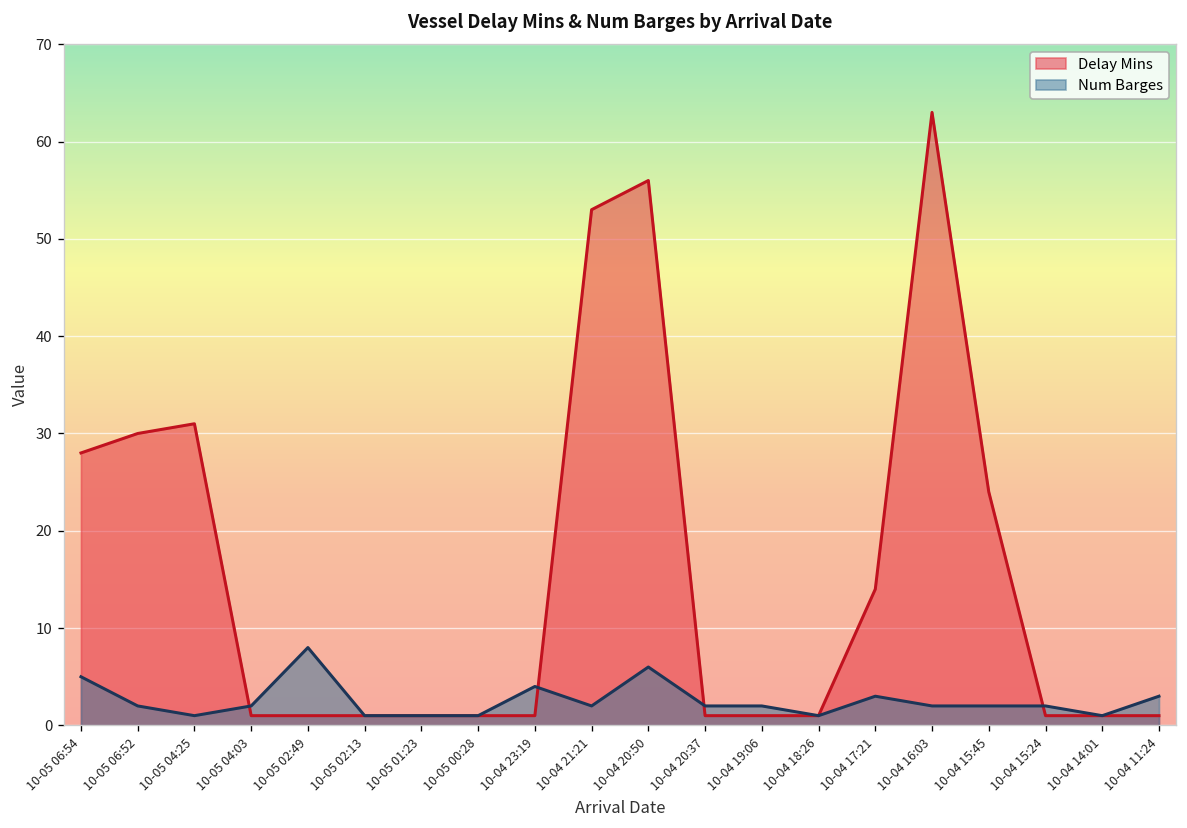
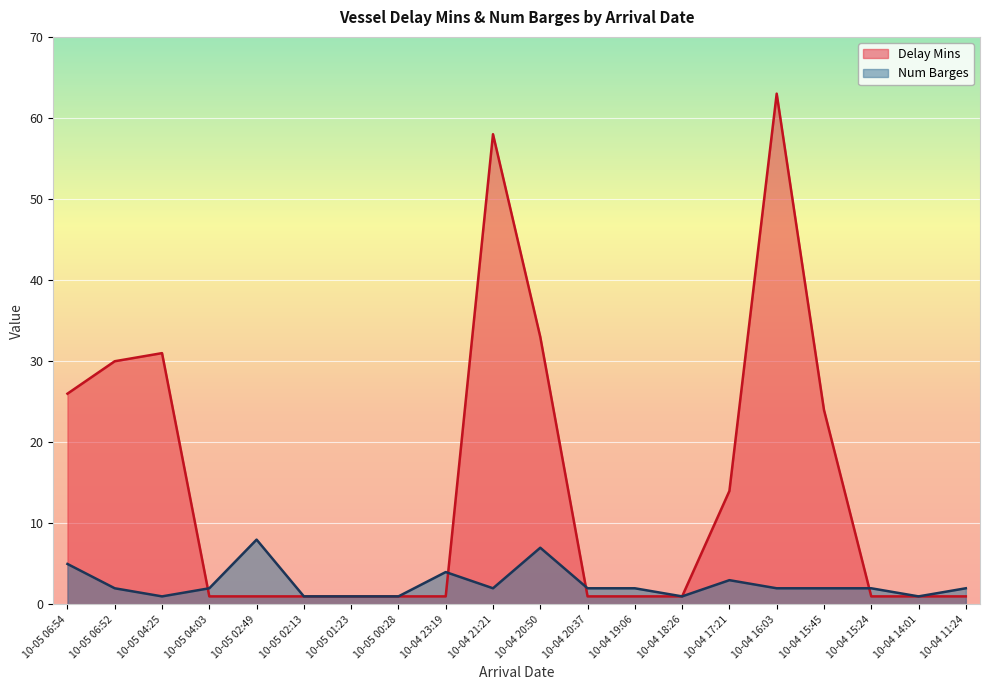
  {
    "Delay Mins": {
-     "10-05 06:54": 28,
+     "10-05 06:54": 26,
      "10-05 06:52": 30,
      "10-05 04:25": 31,
      "10-05 04:03": 1,
      "10-05 02:49": 1,
      "10-04 23:19": 1,
-     "10-04 21:21": 53,
-     "10-04 20:50": 56,
+     "10-04 21:21": 58,
+     "10-04 20:50": 33,
      "10-04 20:37": 1,
      "10-04 19:06": 1,
      "10-04 17:21": 14,
      "10-04 16:03": 63,
      "10-04 15:45": 24,
      "10-04 15:24": 1,
      "10-04 11:24": 1
    },
    "Num Barges": {
      "10-05 06:54": 5,
      "10-05 06:52": 2,
      "10-05 04:25": 1,
      "10-05 04:03": 2,
      "10-05 02:49": 8,
      "10-04 23:19": 4,
      "10-04 21:21": 2,
-     "10-04 20:50": 6,
+     "10-04 20:50": 7,
      "10-04 20:37": 2,
      "10-04 19:06": 2,
      "10-04 17:21": 3,
      "10-04 16:03": 2,
      "10-04 15:45": 2,
      "10-04 15:24": 2,
-     "10-04 11:24": 3
+     "10-04 11:24": 2
    }
  }
